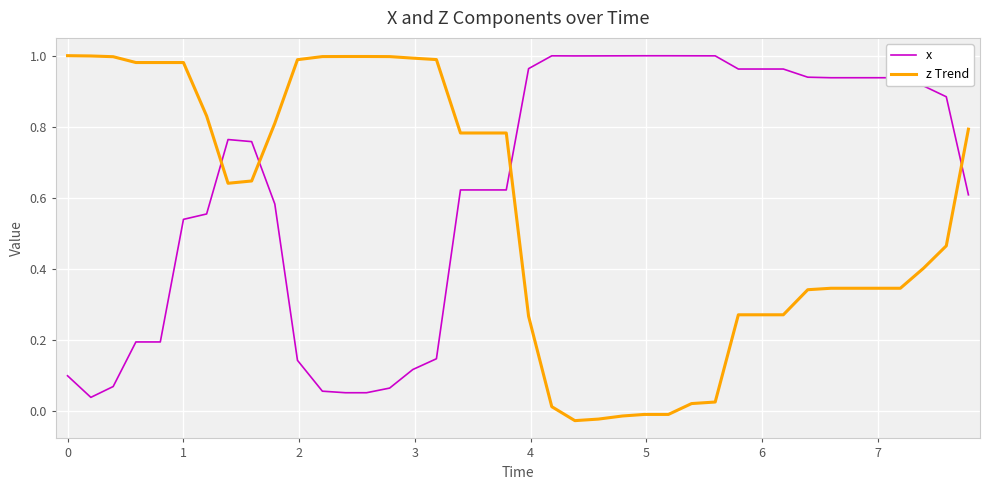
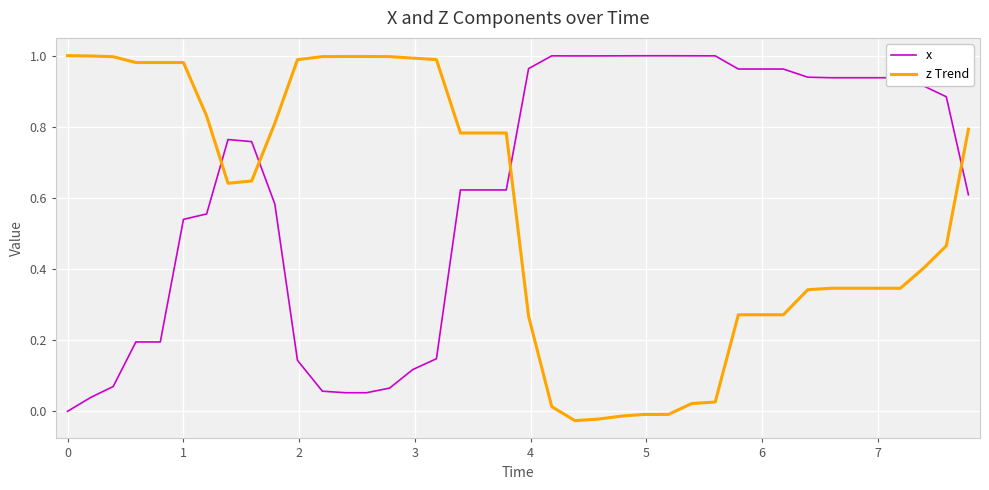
  {
    "x": {
-     "0": 0.1,
+     "0": 0.0,
      "1": 0.54
    },
    "z Trend": {
      "0": 1.0,
      "1": 0.98
    }
  }
